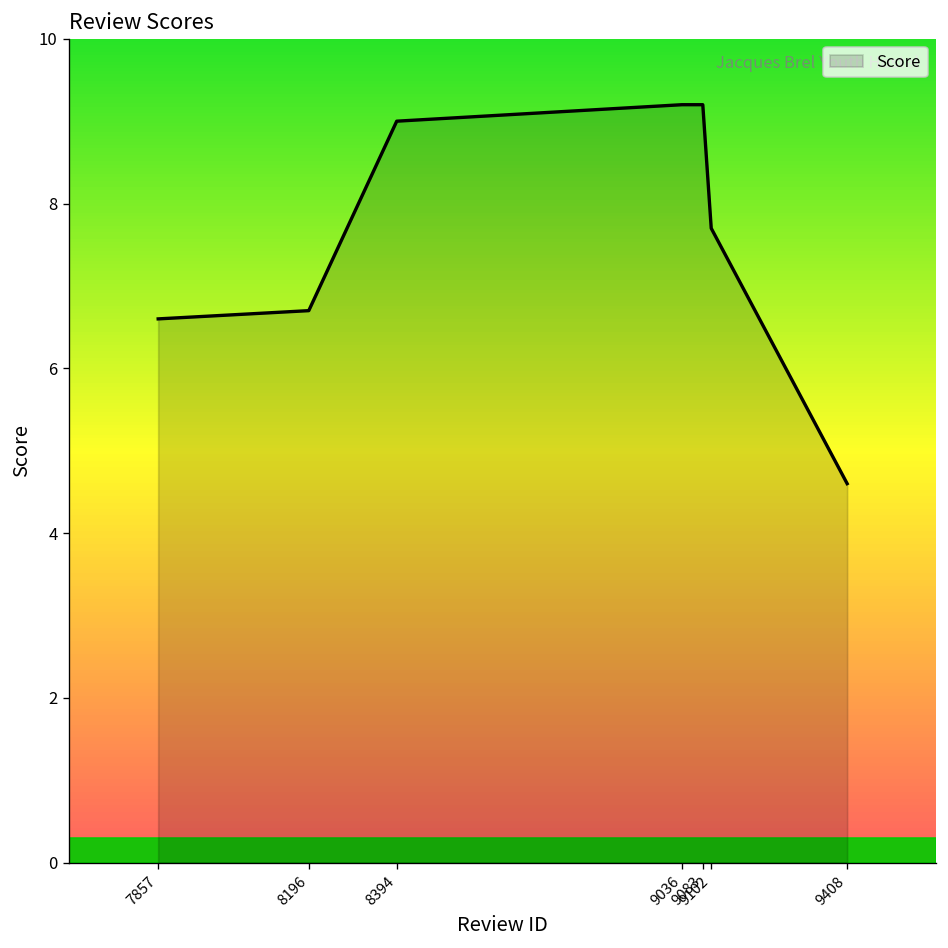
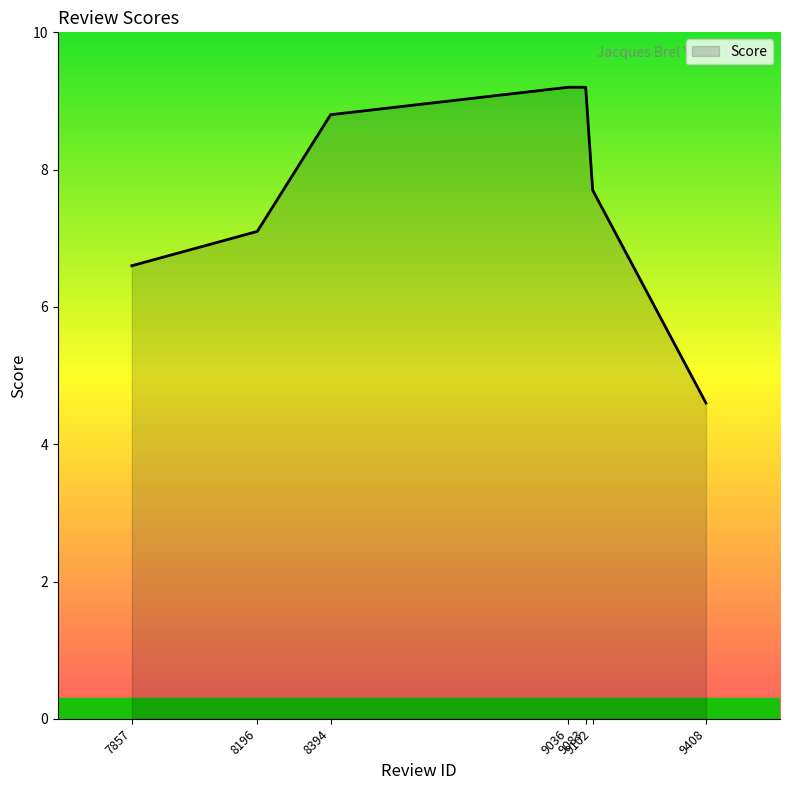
  {
    "7857": 6.6,
-   "8196": 6.7,
-   "8394": 9.0,
+   "8196": 7.1,
+   "8394": 8.8,
    "9036": 9.2,
    "9083": 9.2,
    "9102": 7.7,
    "9408": 4.6
  }
